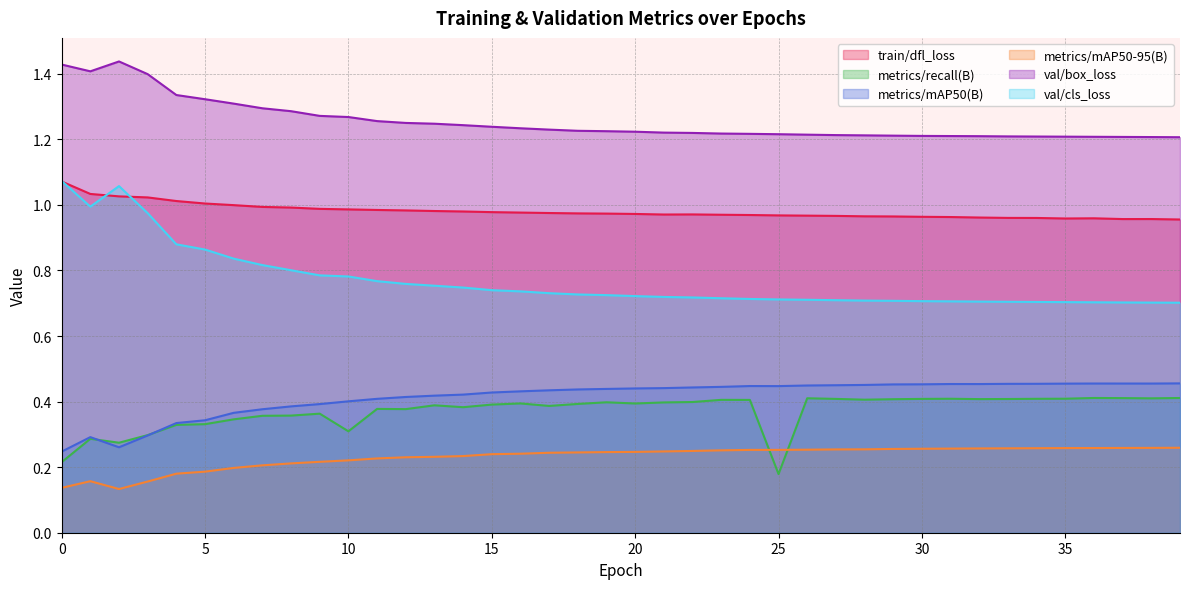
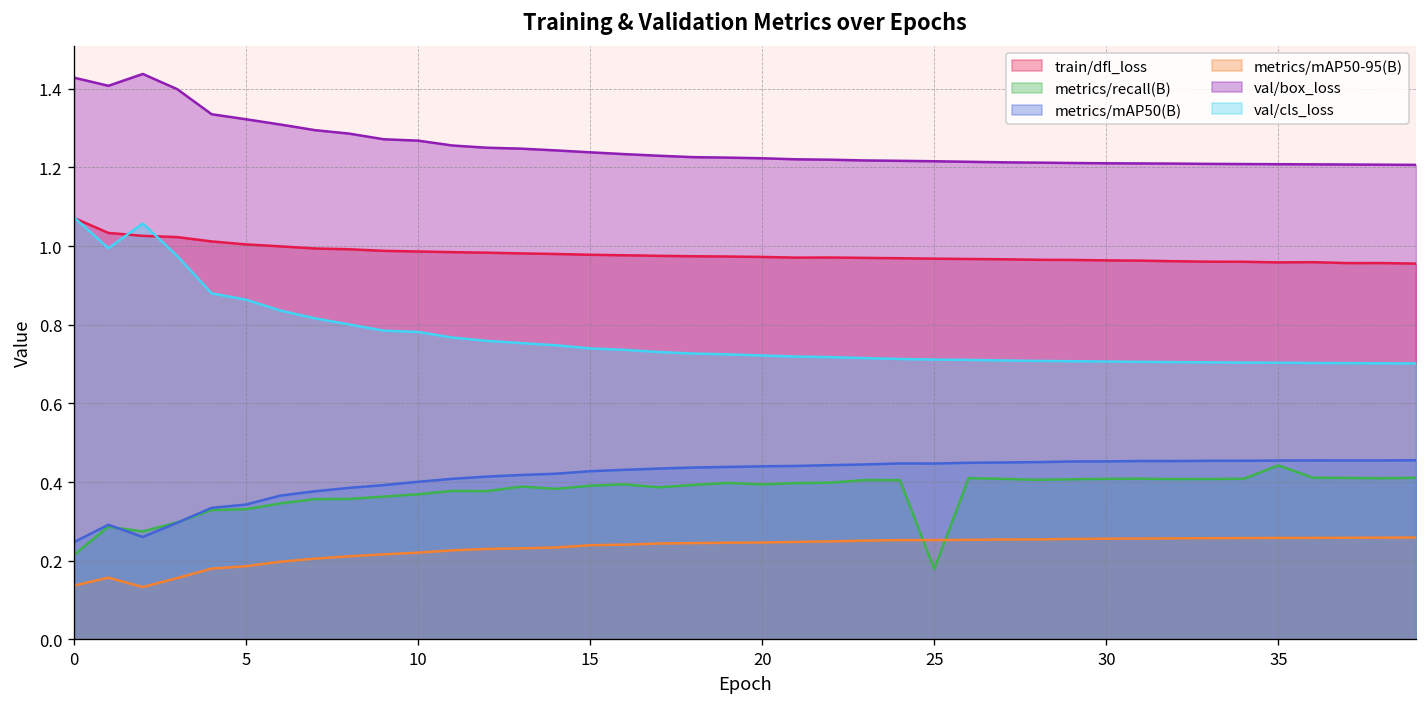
  {
    "metrics/recall(B)": {
      "0": 0.22,
      "5": 0.33,
-     "10": 0.31,
+     "10": 0.37,
      "15": 0.39,
      "20": 0.39,
      "25": 0.18,
      "30": 0.41,
-     "35": 0.41
+     "35": 0.44
    },
    "val/cls_loss": {
      "5": 0.86,
      "10": 0.78,
      "15": 0.74,
      "20": 0.72,
      "25": 0.71,
      "30": 0.71,
      "35": 0.70
    }
  }
